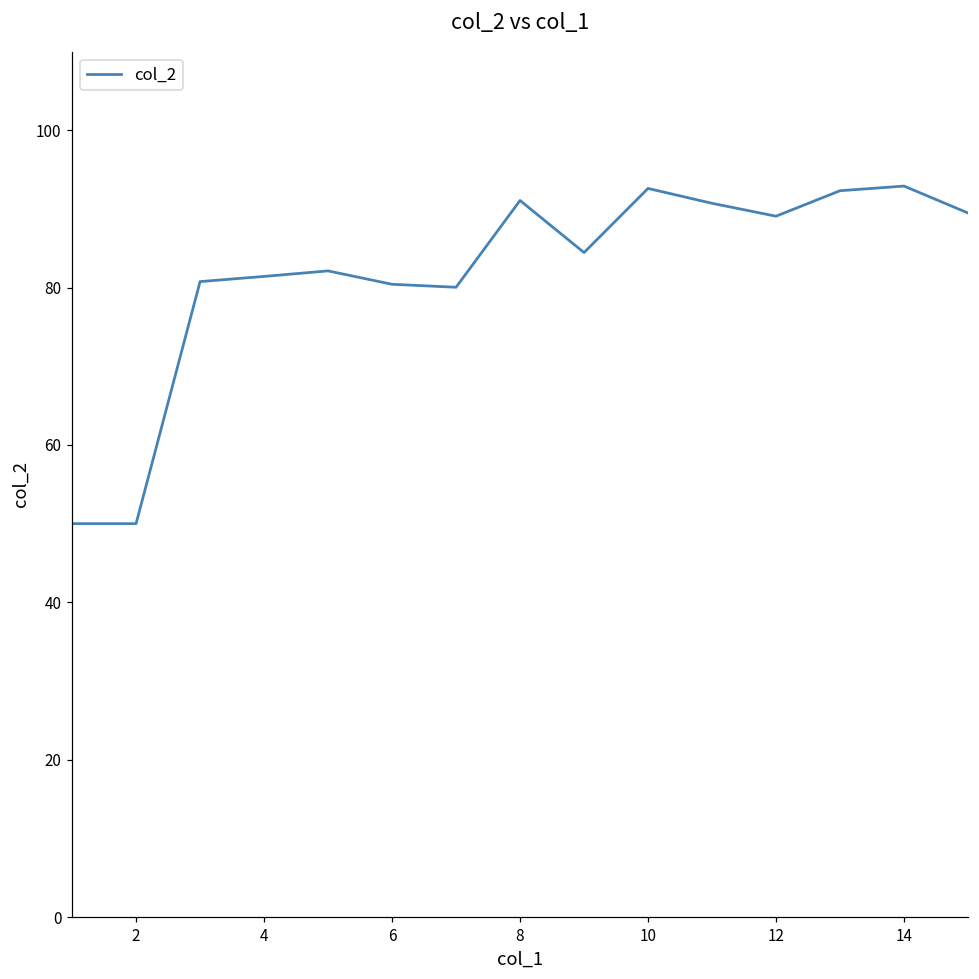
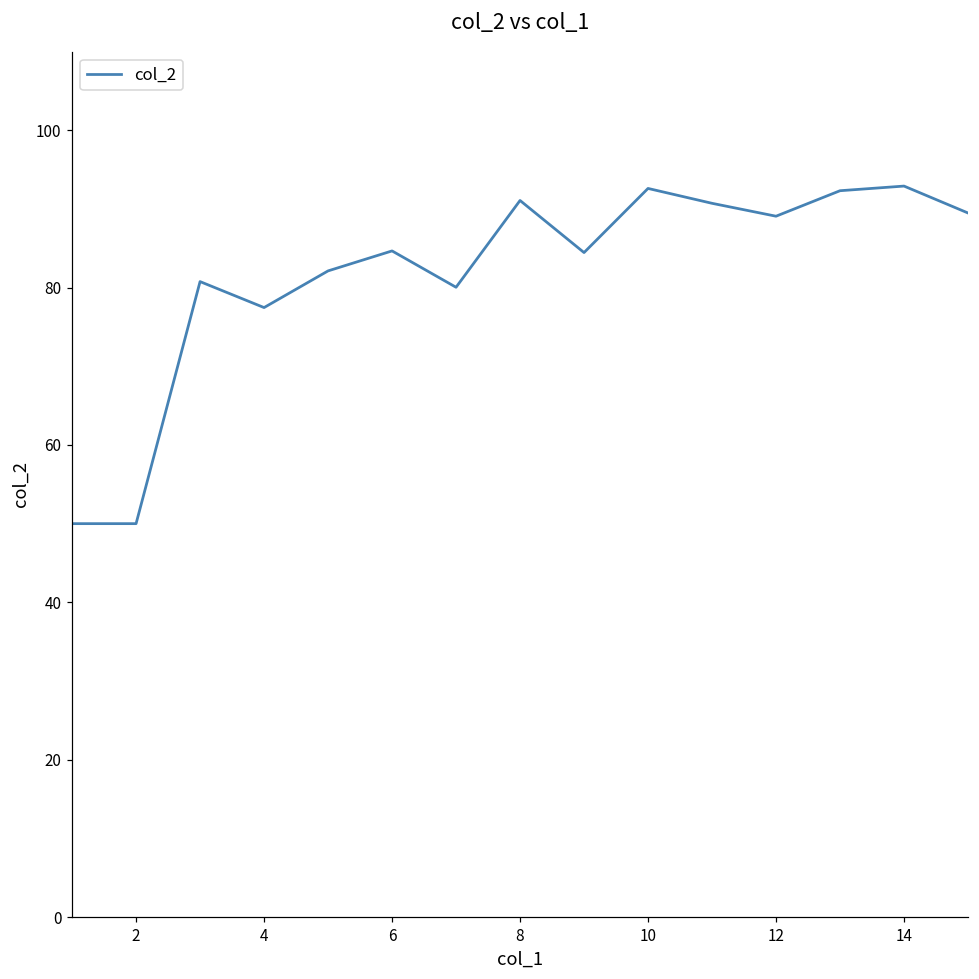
  {
    "2": 50,
-   "4": 81,
-   "6": 80,
+   "4": 77,
+   "6": 85,
    "8": 91,
    "10": 93,
    "12": 89,
    "14": 93
  }
